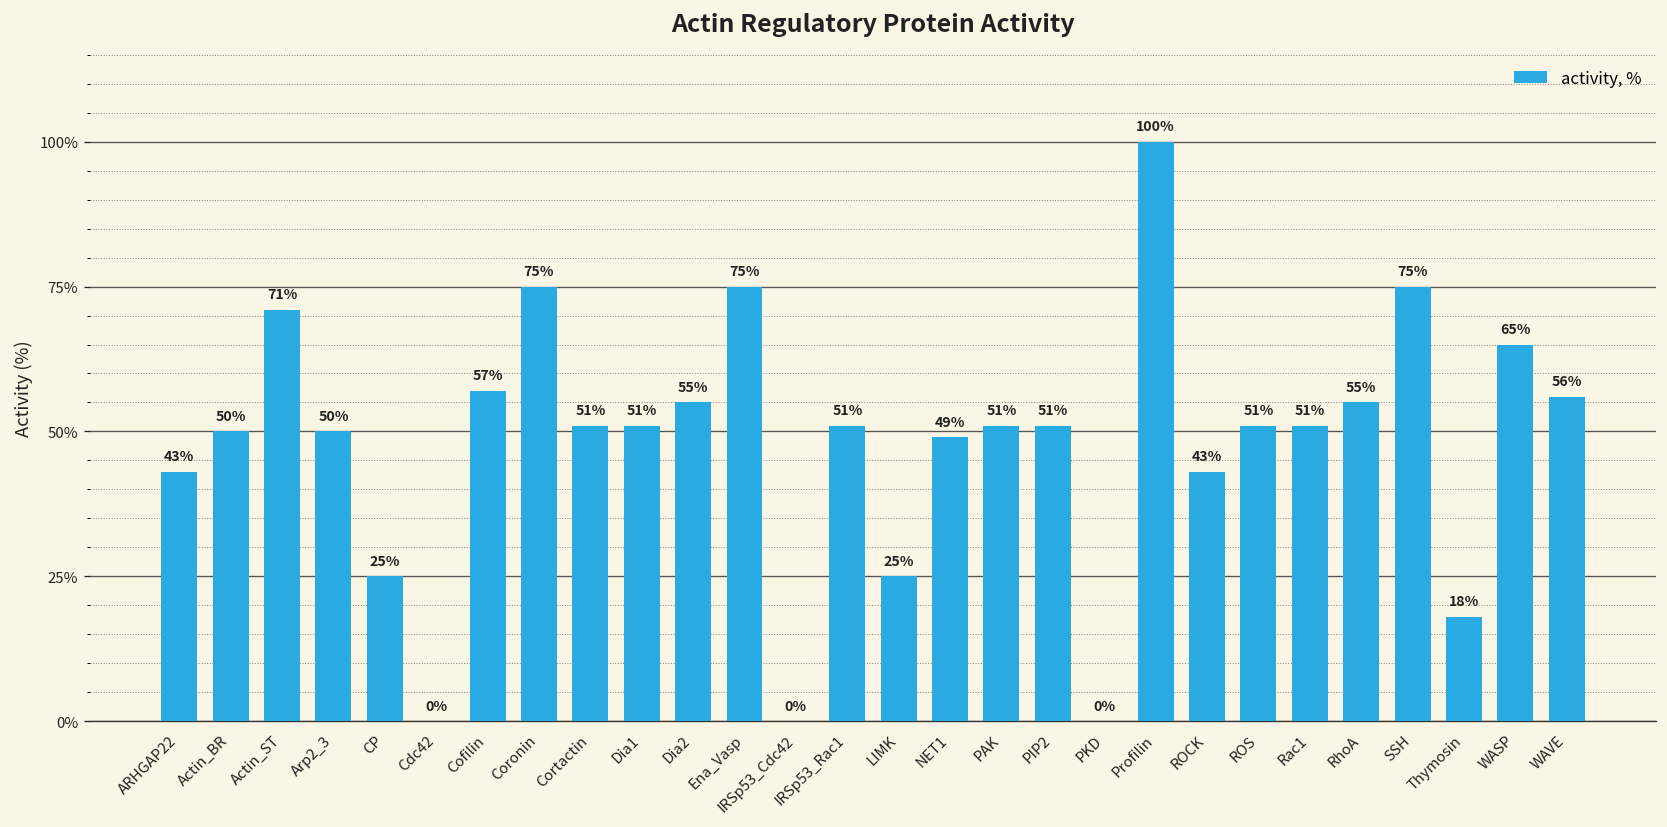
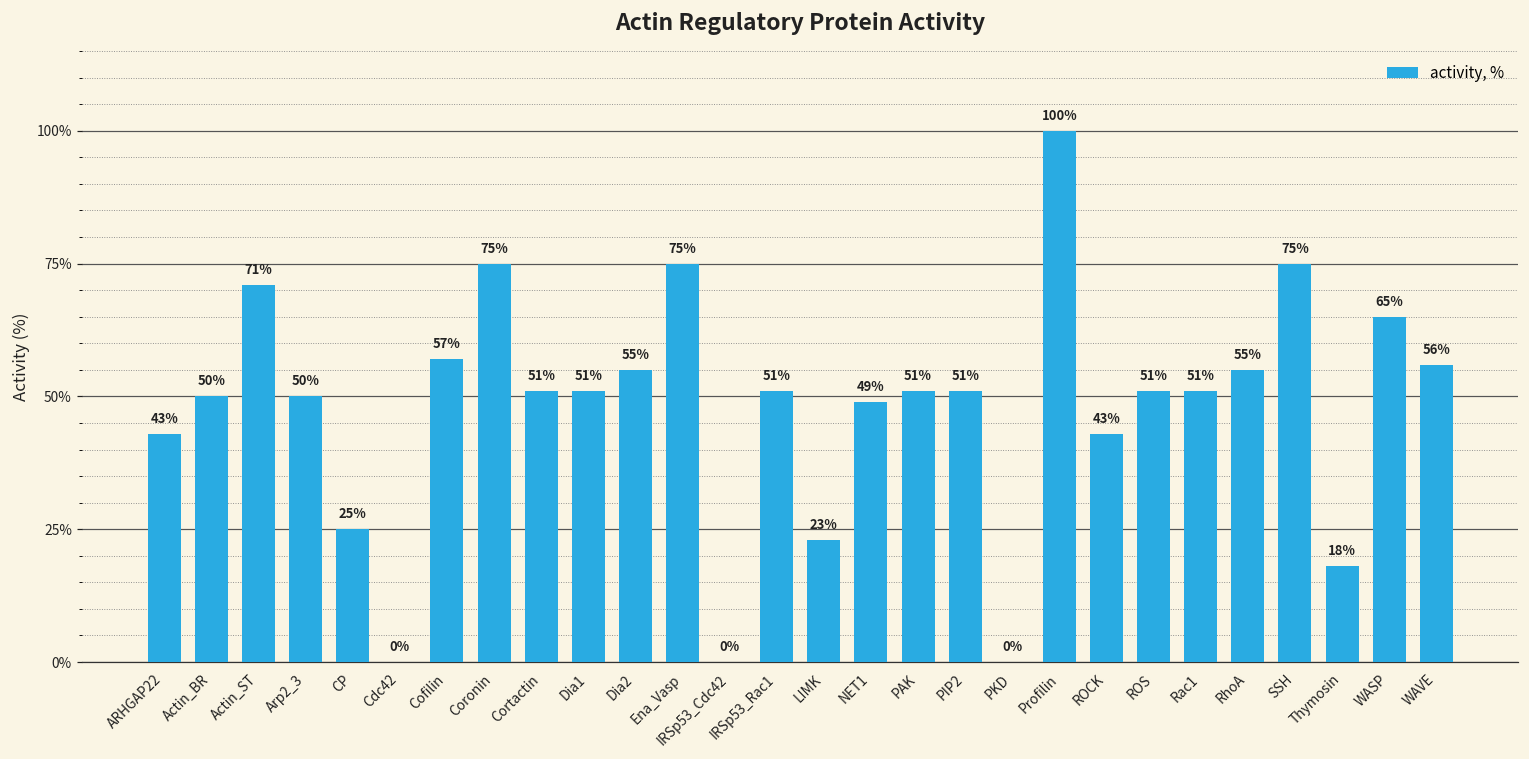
  {
    "ARHGAP22": "43%",
    "Actin_BR": "50%",
    "Actin_ST": "71%",
    "Arp2_3": "50%",
    "CP": "25%",
    "Cdc42": "0%",
    "Cofilin": "57%",
    "Coronin": "75%",
    "Cortactin": "51%",
    "Dia1": "51%",
    "Dia2": "55%",
    "Ena_Vasp": "75%",
    "IRSp53_Cdc42": "0%",
    "IRSp53_Rac1": "51%",
-   "LIMK": "25%",
+   "LIMK": "23%",
    "NET1": "49%",
    "PAK": "51%",
    "PIP2": "51%",
    "PKD": "0%",
    "Profilin": "100%",
    "ROCK": "43%",
    "ROS": "51%",
    "Rac1": "51%",
    "RhoA": "55%",
    "SSH": "75%",
    "Thymosin": "18%",
    "WASP": "65%",
    "WAVE": "56%"
  }
